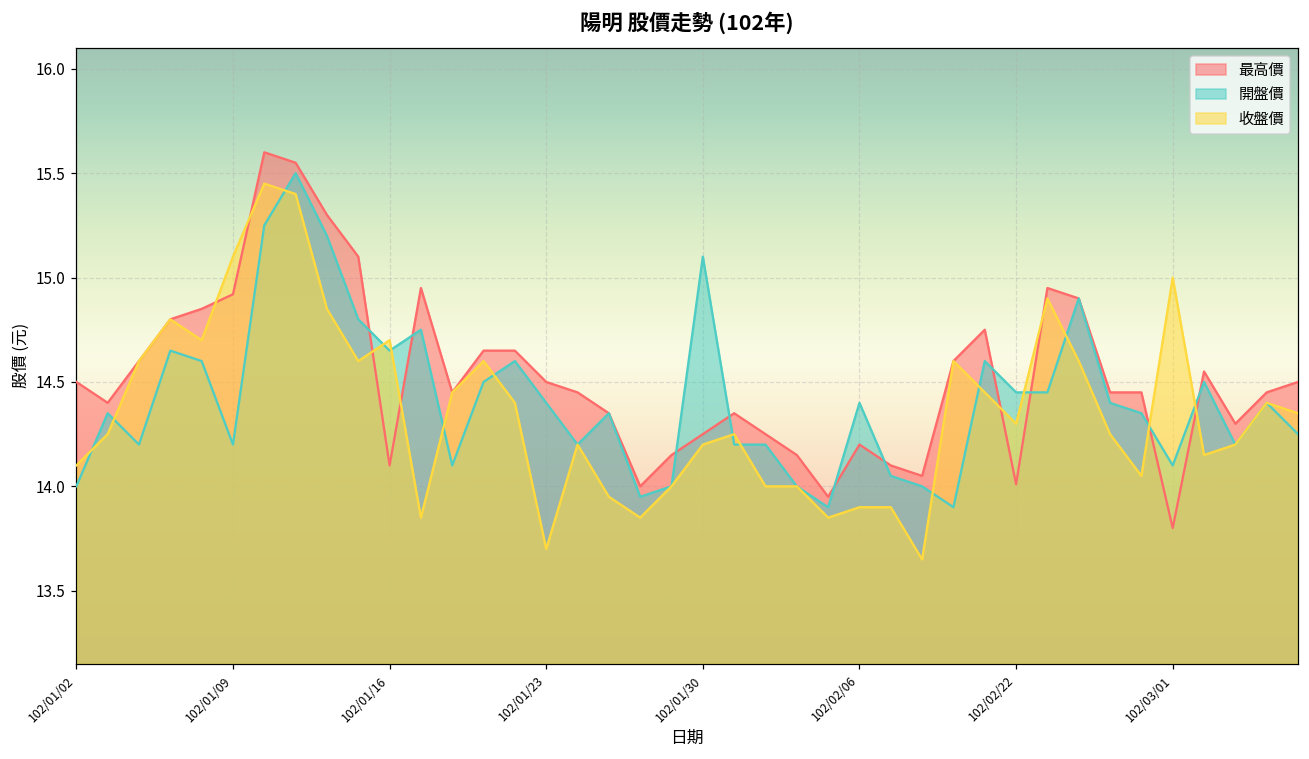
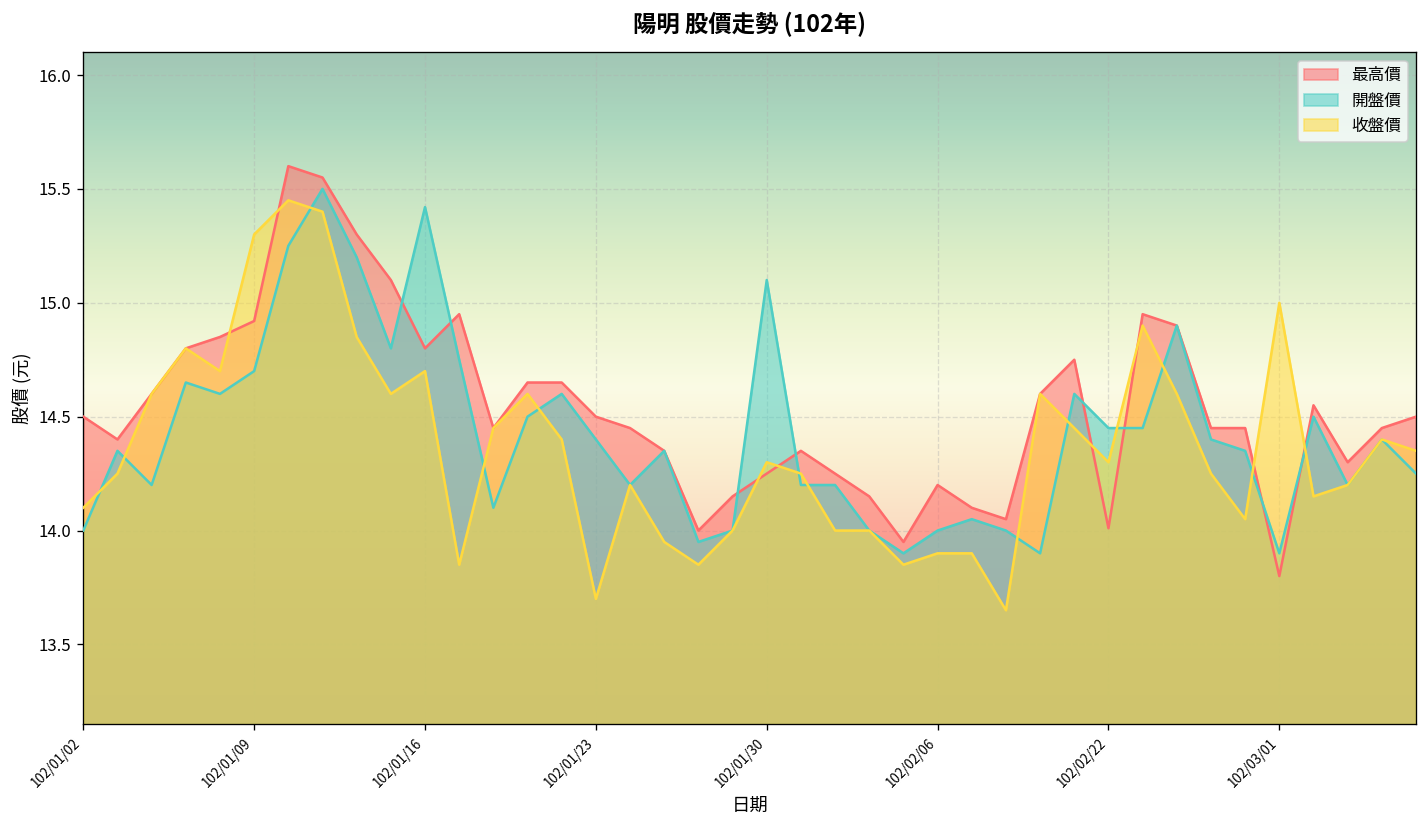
  {
    "最高價": {
      "102/01/02": 14.5,
      "102/01/09": 14.92,
-     "102/01/16": 14.1,
+     "102/01/16": 14.8,
      "102/01/23": 14.5,
      "102/01/30": 14.25,
      "102/02/06": 14.2,
      "102/02/22": 14.0,
      "102/03/01": 13.8
    },
    "開盤價": {
      "102/01/02": 14.00,
-     "102/01/09": 14.2,
-     "102/01/16": 14.65,
+     "102/01/09": 14.7,
+     "102/01/16": 15.42,
      "102/01/23": 14.40,
      "102/01/30": 15.10,
-     "102/02/06": 14.4,
+     "102/02/06": 14.0,
      "102/02/22": 14.45,
-     "102/03/01": 14.1
+     "102/03/01": 13.9
    },
    "收盤價": {
      "102/01/02": 14.1,
-     "102/01/09": 15.1,
+     "102/01/09": 15.3,
      "102/01/16": 14.7,
      "102/01/23": 13.7,
-     "102/01/30": 14.2,
+     "102/01/30": 14.3,
      "102/02/06": 13.9,
      "102/02/22": 14.3,
      "102/03/01": 15.0
    }
  }
